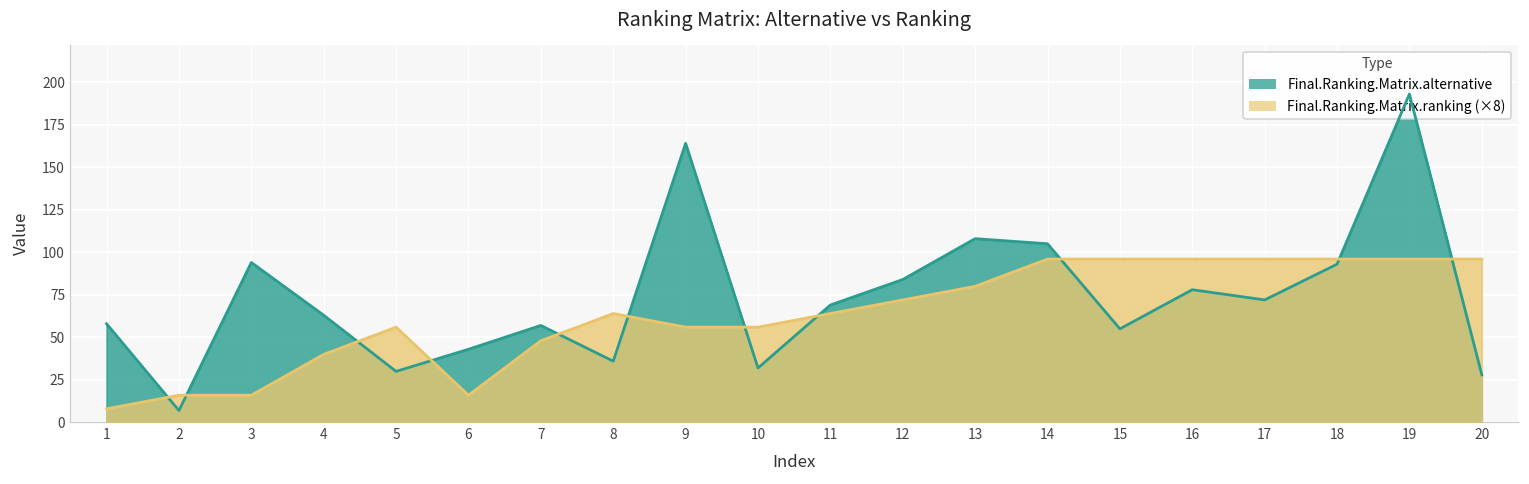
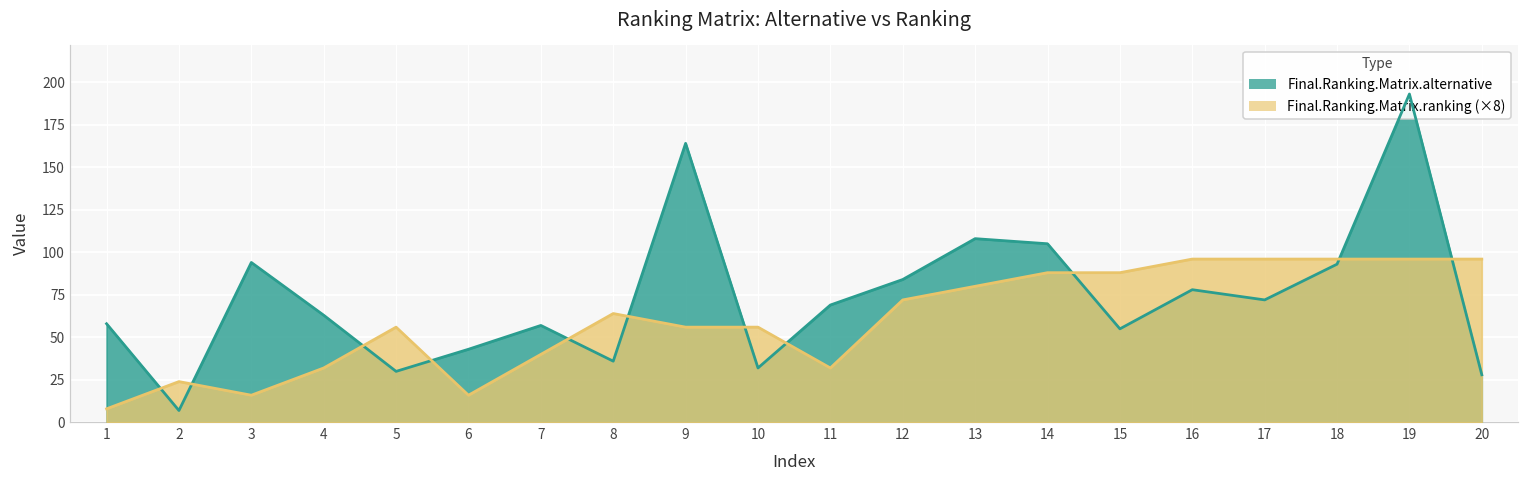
  {
    "Final.Ranking.Matrix.ranking (×8)": {
      "1": 8,
-     "2": 16,
+     "2": 24,
      "3": 16,
-     "4": 40,
+     "4": 32,
      "5": 56,
      "6": 16,
-     "7": 48,
+     "7": 40,
      "8": 64,
      "9": 56,
      "10": 56,
-     "11": 64,
+     "11": 32,
      "12": 72,
      "13": 80,
-     "14": 96,
-     "15": 96,
+     "14": 88,
+     "15": 88,
      "16": 96,
      "17": 96,
      "18": 96,
      "19": 96,
      "20": 96
    }
  }
